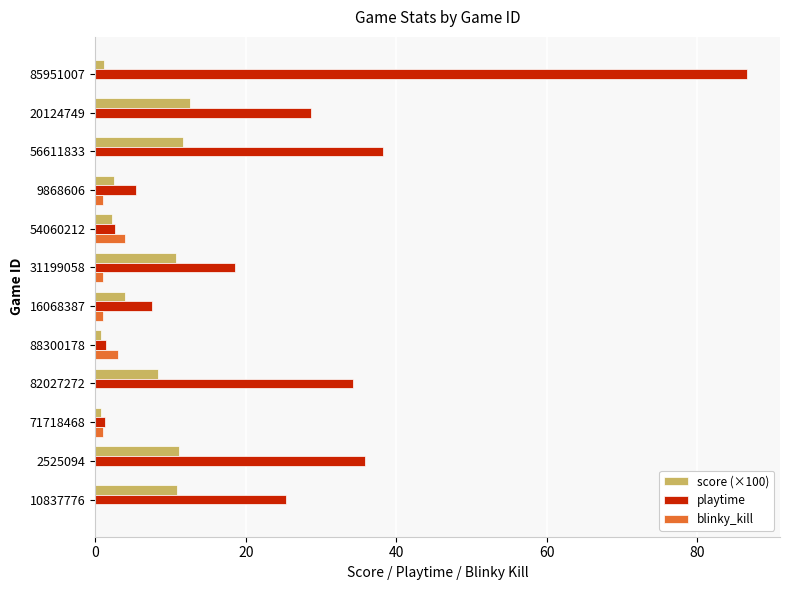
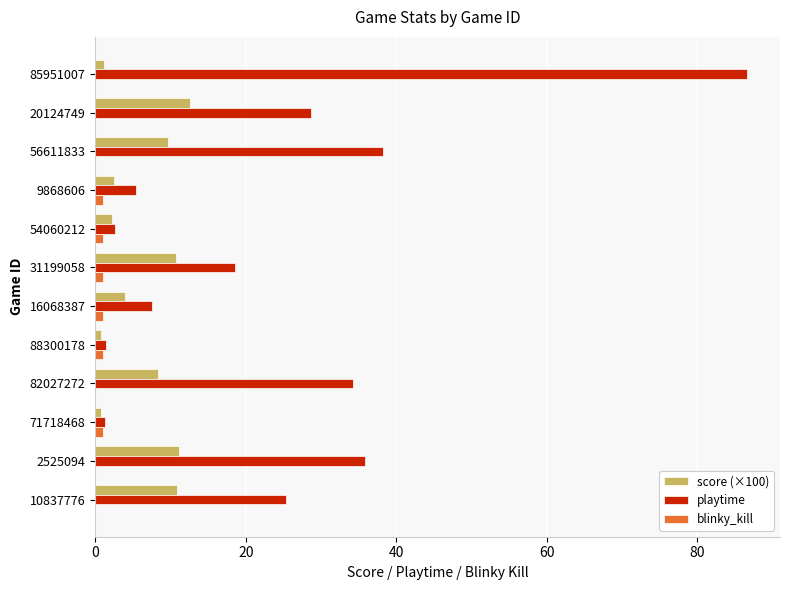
  {
    "score (×100)": {
      "85951007": 1,
      "20124749": 13,
-     "56611833": 12,
+     "56611833": 10,
      "9868606": 3,
      "54060212": 2,
      "31199058": 11,
      "16068387": 4,
      "88300178": 1,
      "82027272": 8,
      "71718468": 1,
      "2525094": 11,
      "10837776": 11
    },
    "playtime": {
      "85951007": 87,
      "20124749": 29,
      "56611833": 38,
      "9868606": 5,
      "54060212": 3,
      "31199058": 19,
      "16068387": 8,
      "88300178": 1,
      "82027272": 34,
      "71718468": 1,
      "2525094": 36,
      "10837776": 25
    },
    "blinky_kill": {
      "85951007": 0,
      "20124749": 0,
      "56611833": 0,
      "9868606": 1,
-     "54060212": 4,
+     "54060212": 1,
      "31199058": 1,
      "16068387": 1,
-     "88300178": 3,
+     "88300178": 1,
      "82027272": 0,
      "71718468": 1,
      "2525094": 0,
      "10837776": 0
    }
  }
